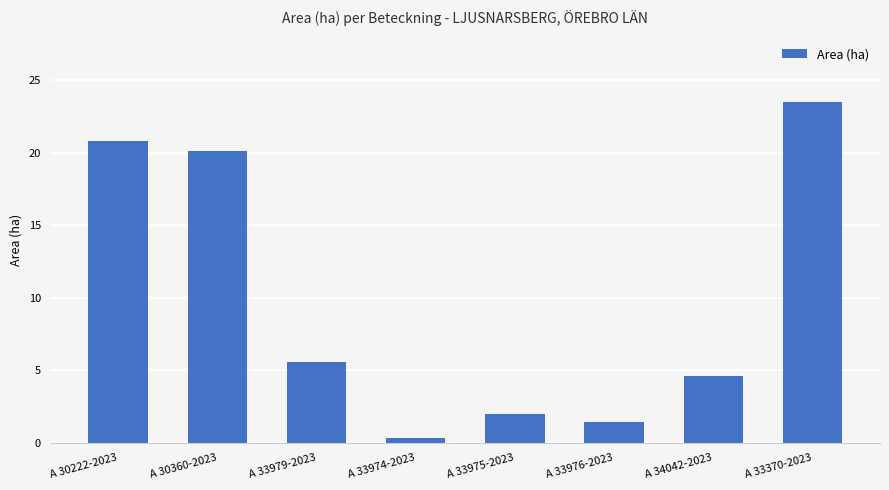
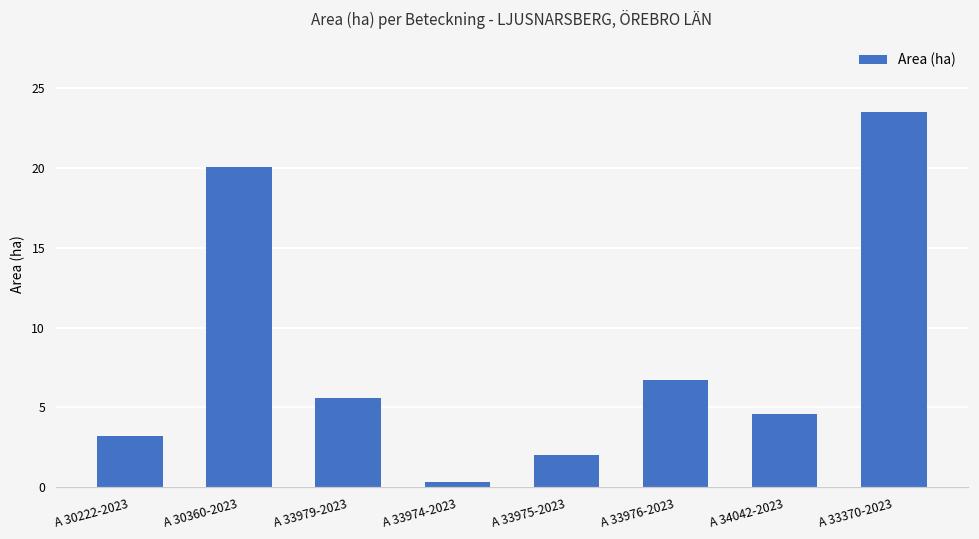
  {
-   "A 30222-2023": 20.8,
+   "A 30222-2023": 3.2,
    "A 30360-2023": 20.1,
    "A 33979-2023": 5.6,
    "A 33974-2023": 0.3,
    "A 33975-2023": 2.0,
-   "A 33976-2023": 1.4,
+   "A 33976-2023": 6.7,
    "A 34042-2023": 4.6,
    "A 33370-2023": 23.5
  }
